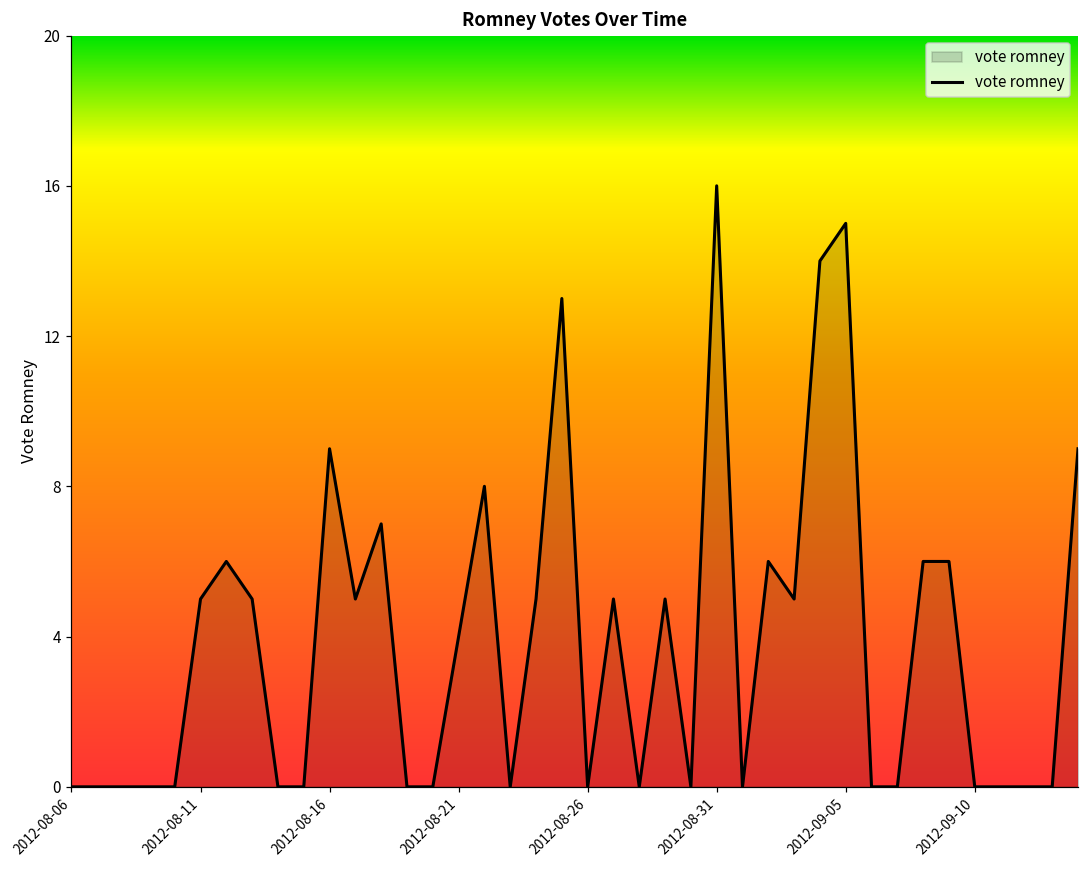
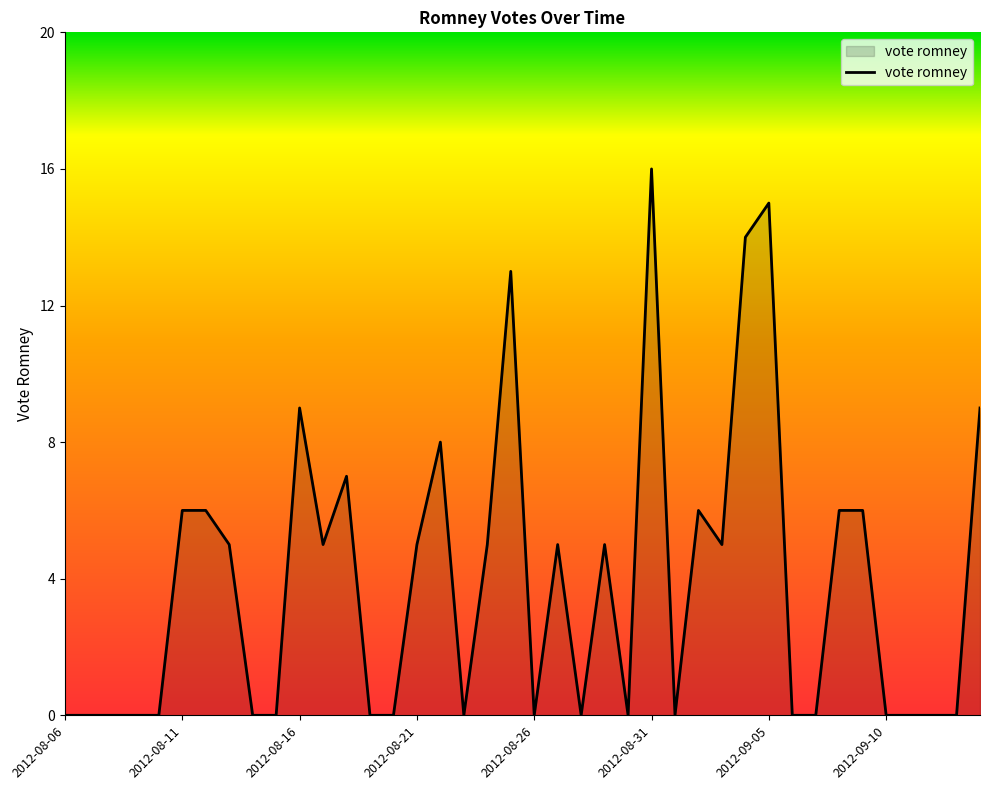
  {
    "2012-08-06": 0,
-   "2012-08-11": 5,
+   "2012-08-11": 6,
    "2012-08-16": 9,
-   "2012-08-21": 4,
+   "2012-08-21": 5,
    "2012-08-26": 0,
    "2012-08-31": 16,
    "2012-09-05": 15,
    "2012-09-10": 0
  }
